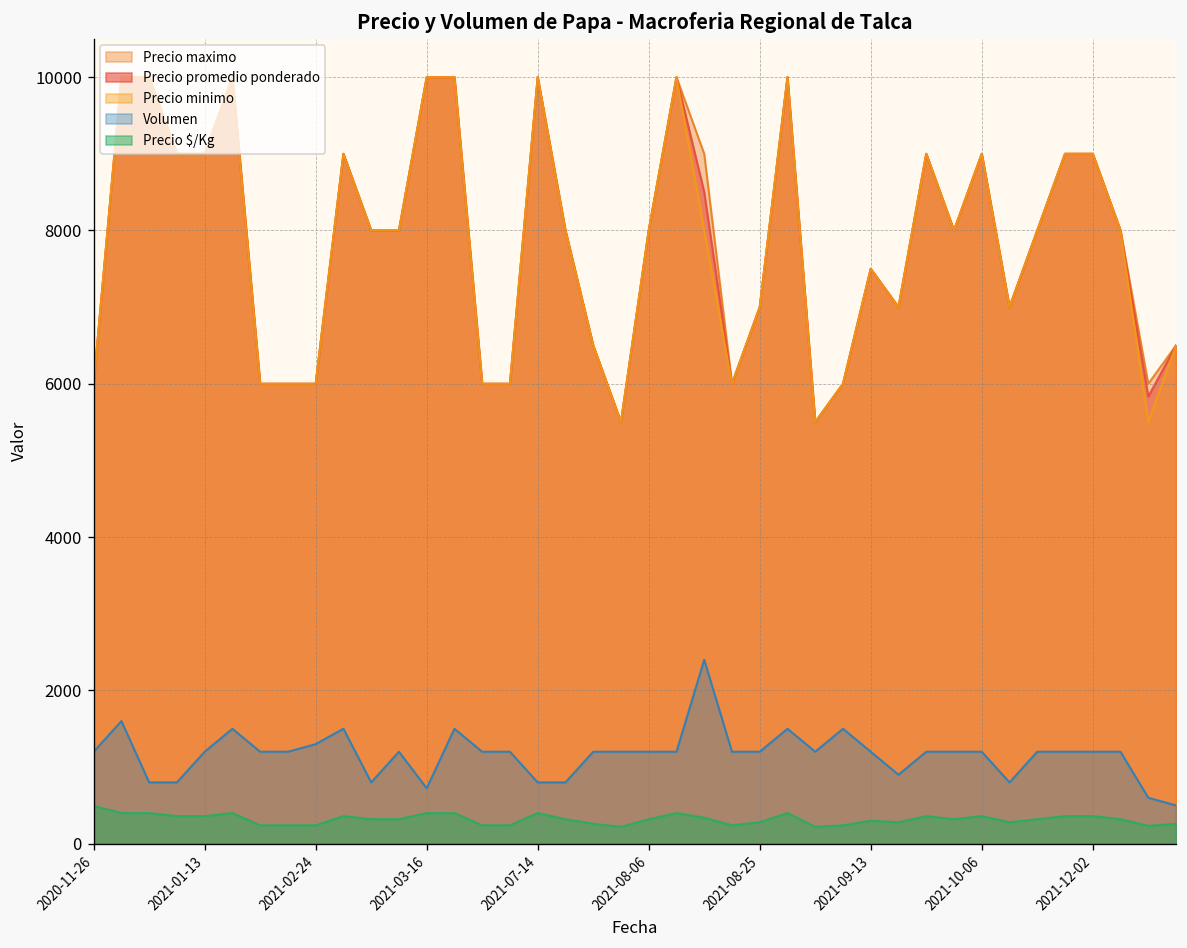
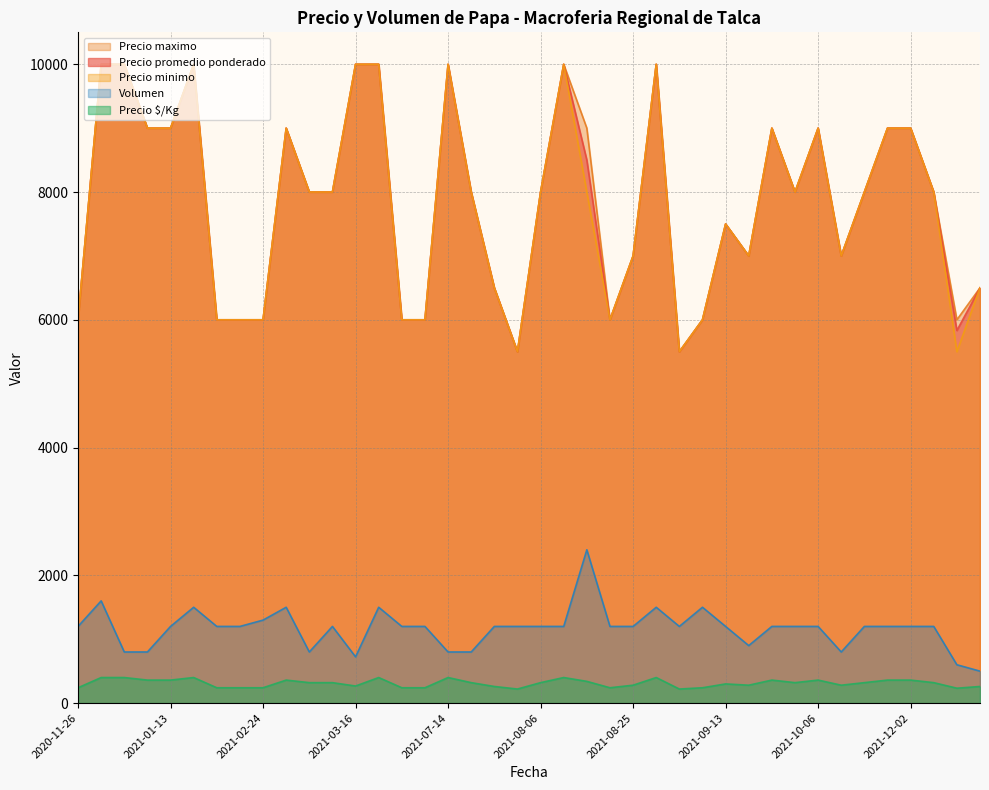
  {
    "Volumen": {
      "2020-11-26": 1200,
      "2021-02-24": 1300,
      "2021-03-16": 700
    },
    "Precio $/Kg": {
-     "2020-11-26": 500,
+     "2020-11-26": 200,
      "2021-02-24": 200,
-     "2021-03-16": 400
+     "2021-03-16": 300
    }
  }
